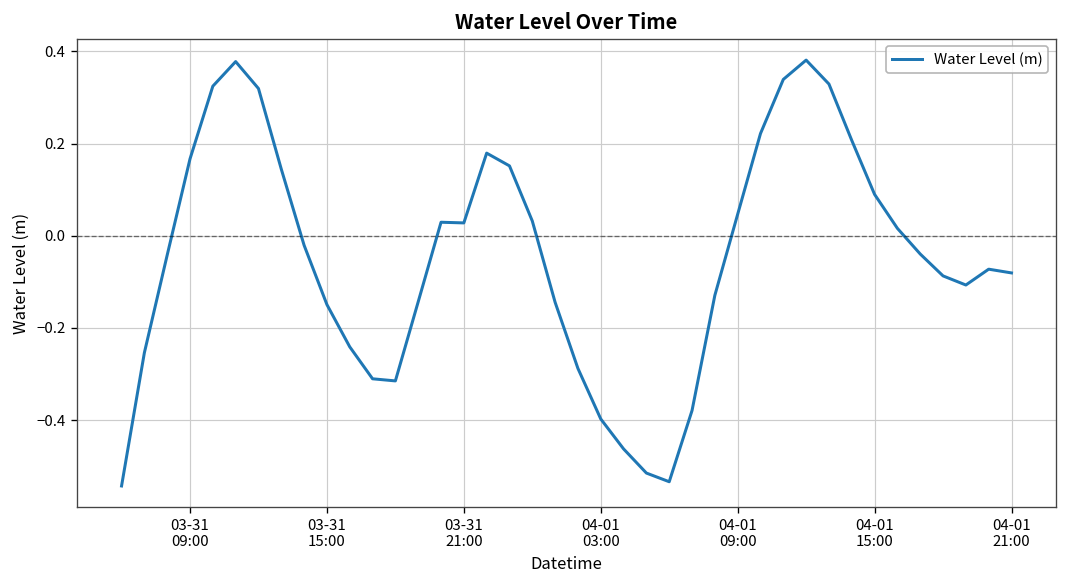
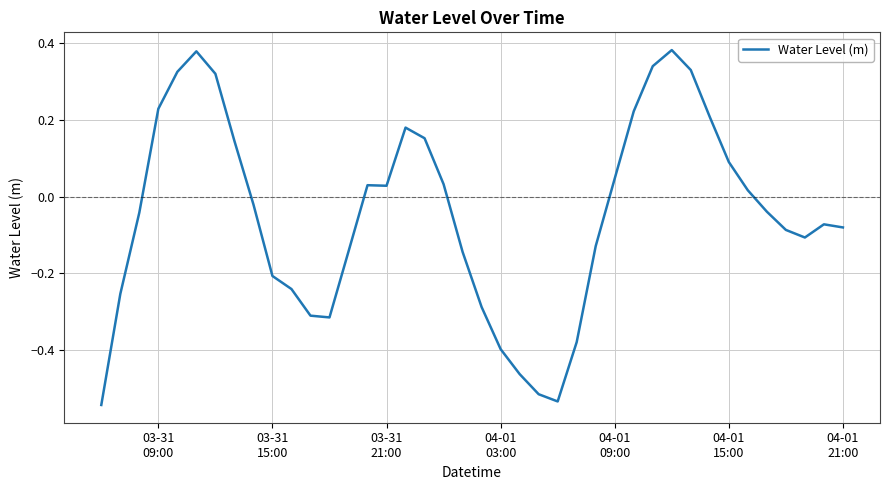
  {
-   "03-31 09:00": 0.17,
-   "03-31 15:00": -0.15,
+   "03-31 09:00": 0.23,
+   "03-31 15:00": -0.21,
    "03-31 21:00": 0.03,
    "04-01 03:00": -0.40,
    "04-01 09:00": 0.05,
    "04-01 15:00": 0.09,
    "04-01 21:00": -0.08
  }
